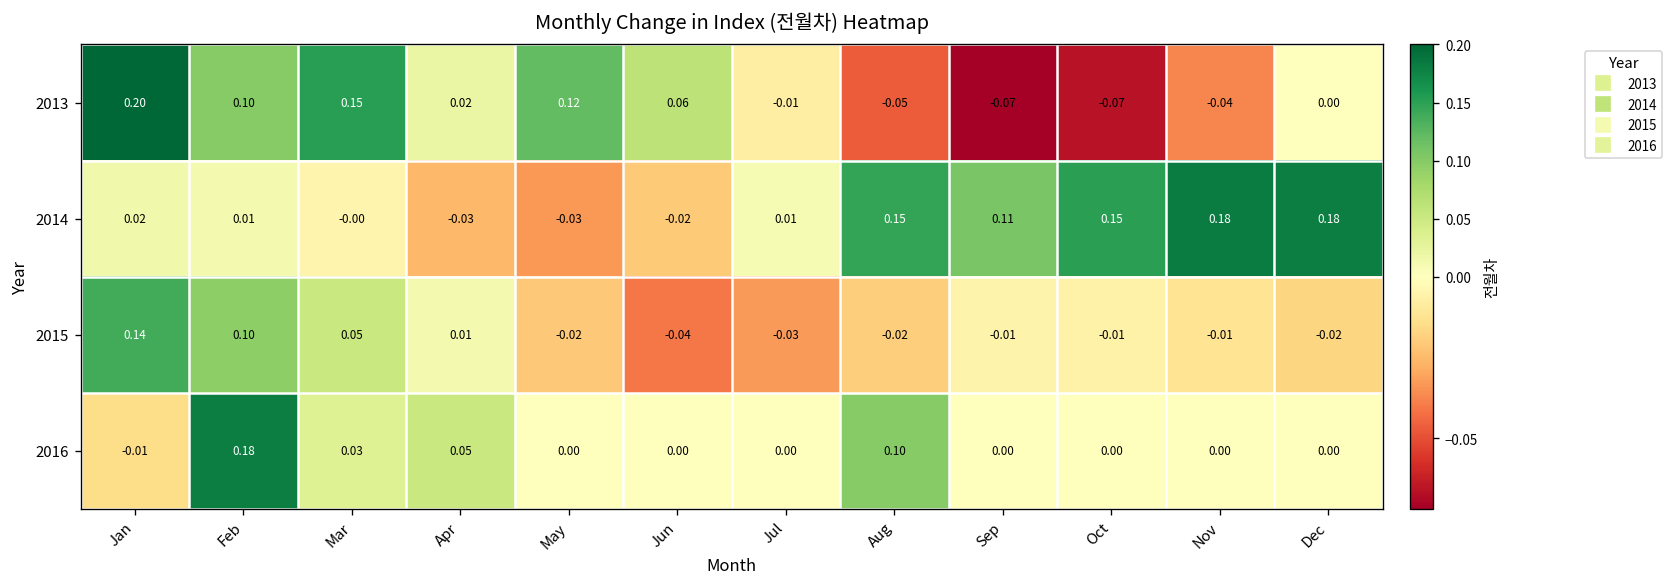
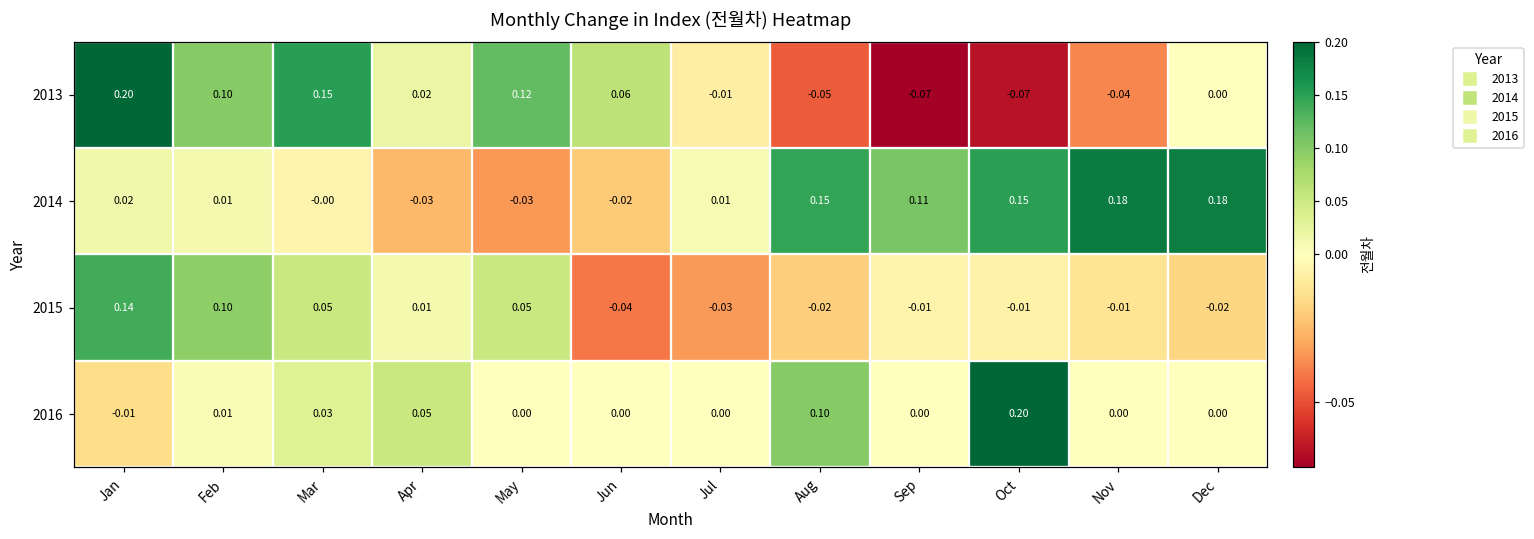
  {
    "2013": {
      "Jan": 0.20,
      "Feb": 0.10,
      "Mar": 0.15,
      "Apr": 0.02,
      "May": 0.12,
      "Jun": 0.06,
      "Jul": -0.01,
      "Aug": -0.05,
      "Sep": -0.07,
      "Oct": -0.07,
      "Nov": -0.04,
      "Dec": 0.00
    },
    "2014": {
      "Jan": 0.02,
      "Feb": 0.01,
      "Mar": -0.00,
      "Apr": -0.03,
      "May": -0.03,
      "Jun": -0.02,
      "Jul": 0.01,
      "Aug": 0.15,
      "Sep": 0.11,
      "Oct": 0.15,
      "Nov": 0.18,
      "Dec": 0.18
    },
    "2015": {
      "Jan": 0.14,
      "Feb": 0.10,
      "Mar": 0.05,
      "Apr": 0.01,
-     "May": -0.02,
+     "May": 0.05,
      "Jun": -0.04,
      "Jul": -0.03,
      "Aug": -0.02,
      "Sep": -0.01,
      "Oct": -0.01,
      "Nov": -0.01,
      "Dec": -0.02
    },
    "2016": {
      "Jan": -0.01,
-     "Feb": 0.18,
+     "Feb": 0.01,
      "Mar": 0.03,
      "Apr": 0.05,
      "May": 0.00,
      "Jun": 0.00,
      "Jul": 0.00,
      "Aug": 0.10,
      "Sep": 0.00,
-     "Oct": 0.00,
+     "Oct": 0.20,
      "Nov": 0.00,
      "Dec": 0.00
    }
  }
